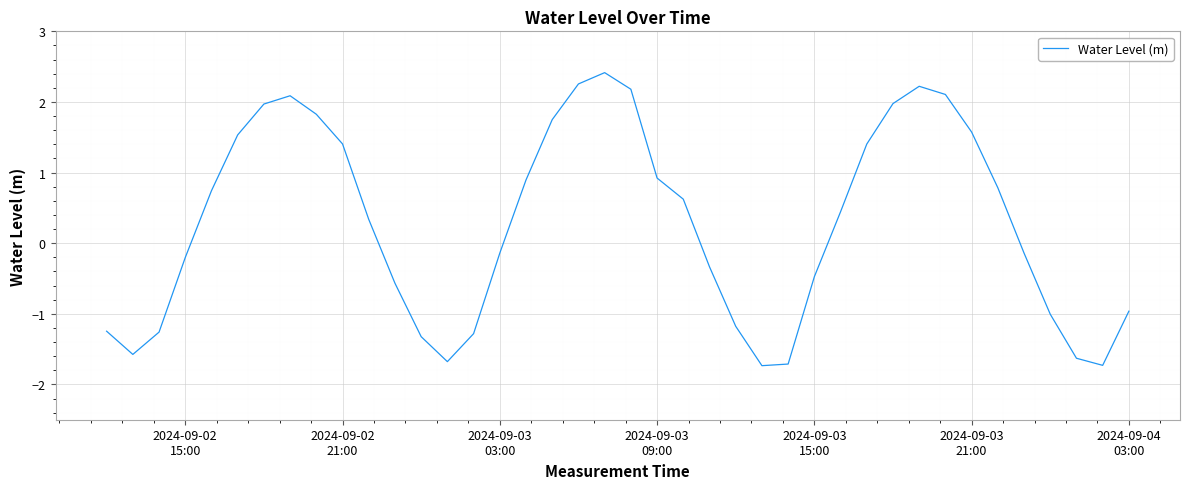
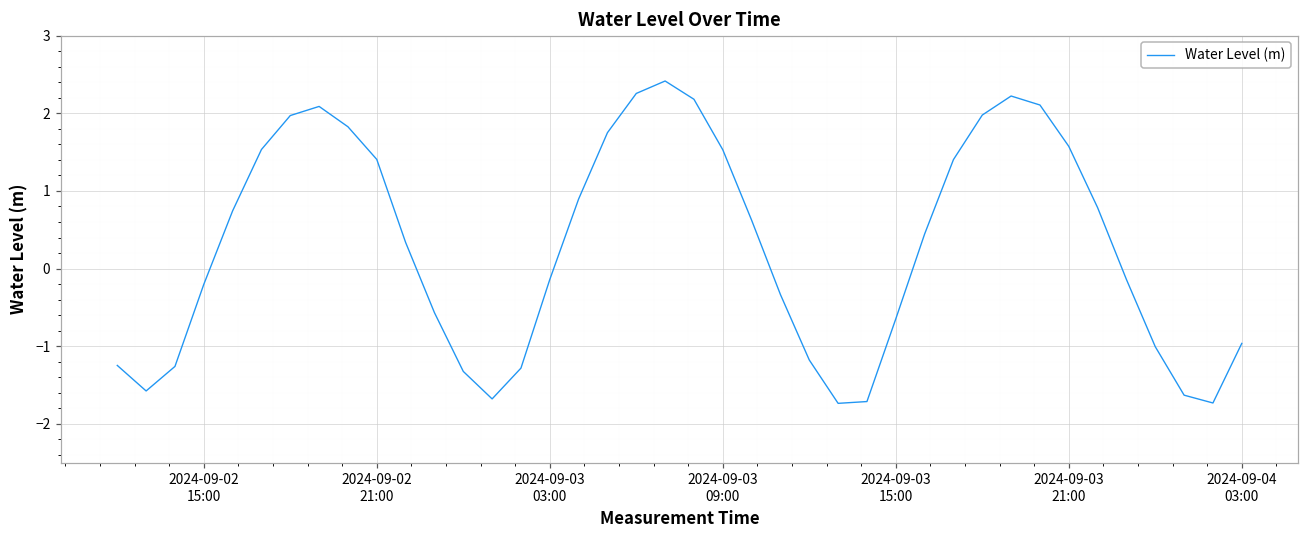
  {
    "2024-09-02 15:00": -0.2,
    "2024-09-02 21:00": 1.4,
    "2024-09-03 03:00": -0.1,
-   "2024-09-03 09:00": 0.9,
-   "2024-09-03 15:00": -0.5,
+   "2024-09-03 09:00": 1.5,
+   "2024-09-03 15:00": -0.6,
    "2024-09-03 21:00": 1.6,
    "2024-09-04 03:00": -1.0
  }
